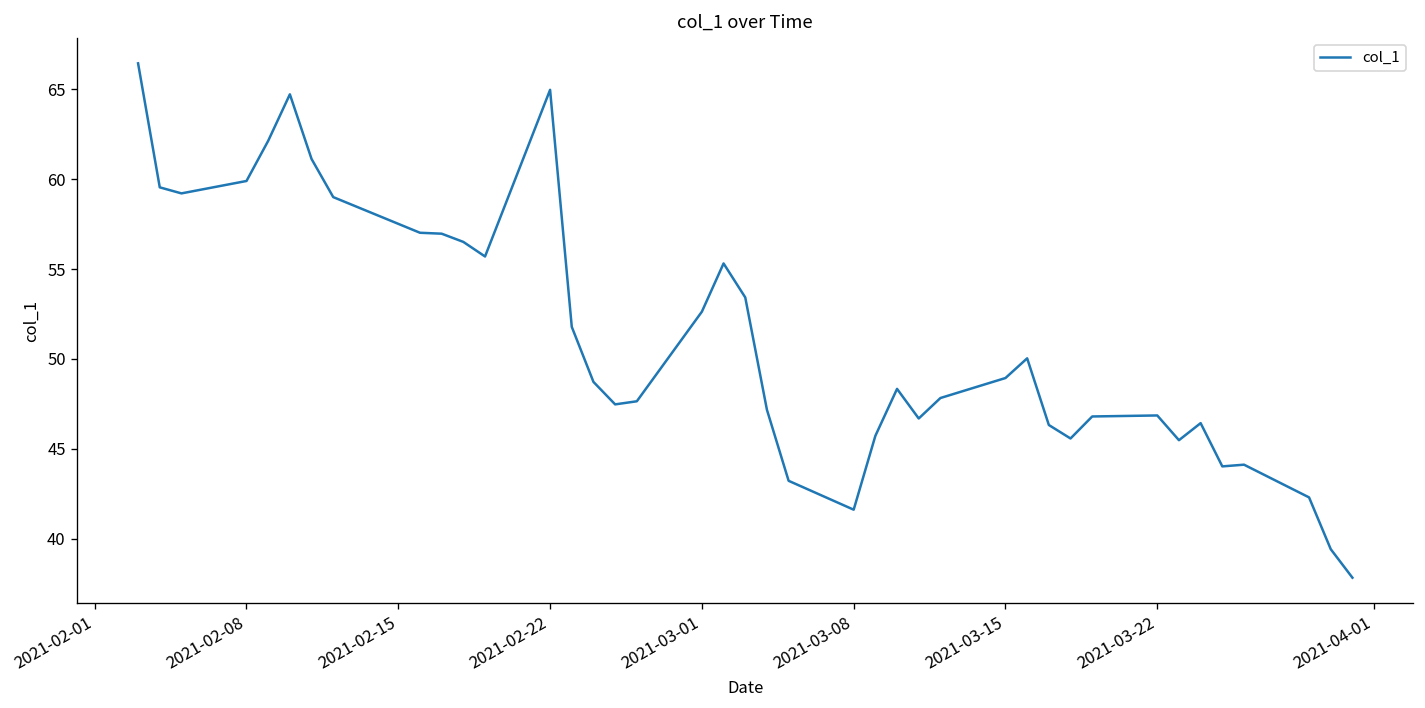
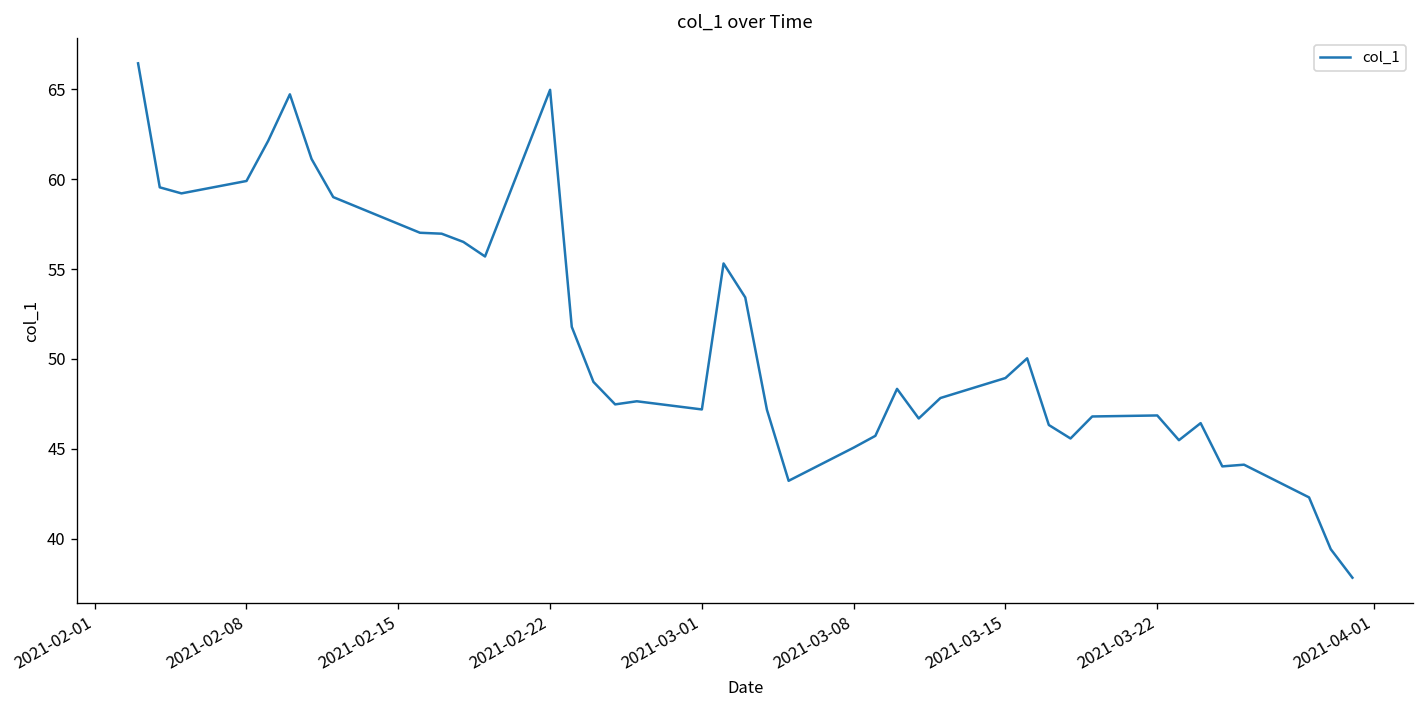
  {
    "2021-02-08": 59.9,
    "2021-02-22": 65.0,
-   "2021-03-01": 52.6,
-   "2021-03-08": 41.6,
+   "2021-03-01": 47.2,
+   "2021-03-08": 45.1,
    "2021-03-15": 48.9,
    "2021-03-22": 46.9
  }
